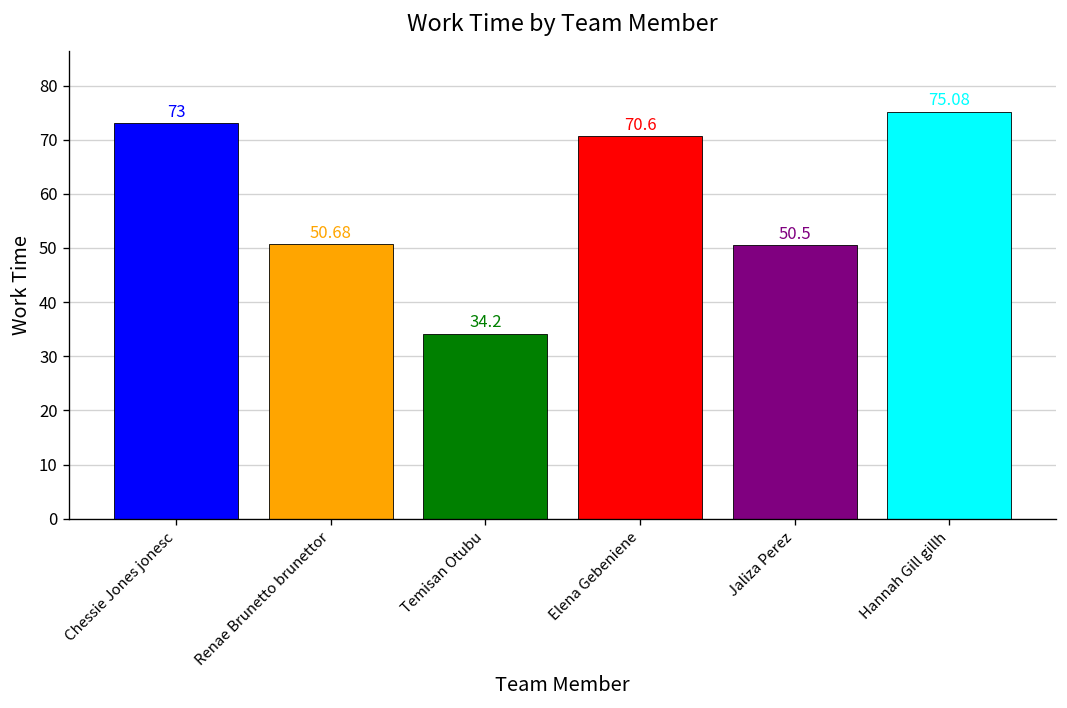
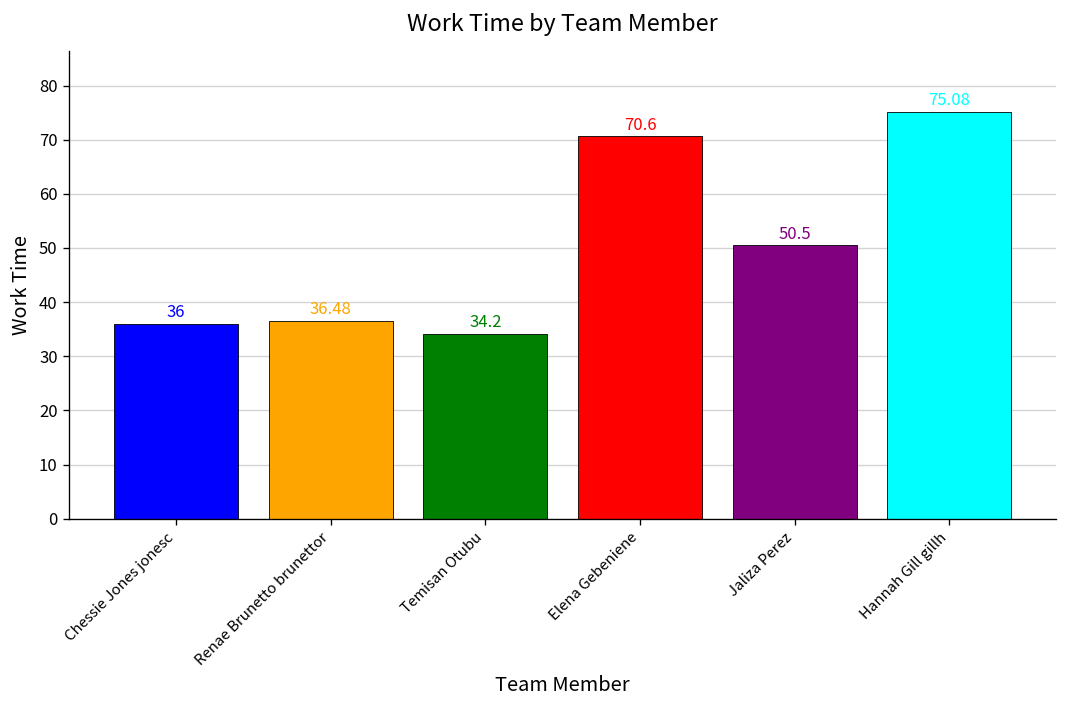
  {
-   "Chessie Jones jonesc": 73,
-   "Renae Brunetto brunettor": 50.68,
+   "Chessie Jones jonesc": 36,
+   "Renae Brunetto brunettor": 36.48,
    "Temisan Otubu": 34.2,
    "Elena Gebeniene": 70.6,
    "Jaliza Perez": 50.5,
    "Hannah Gill gillh": 75.08
  }
